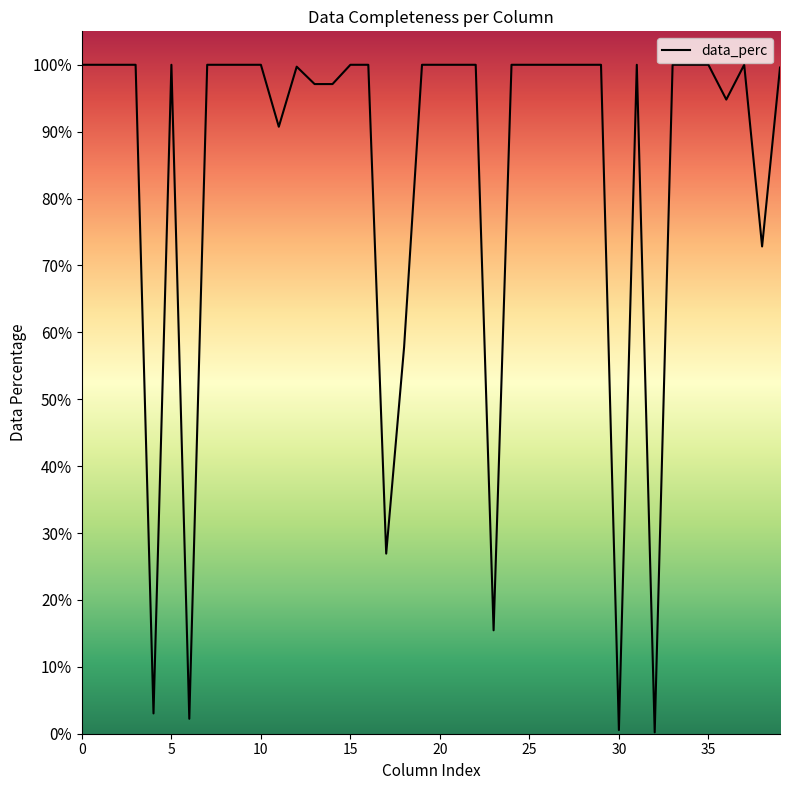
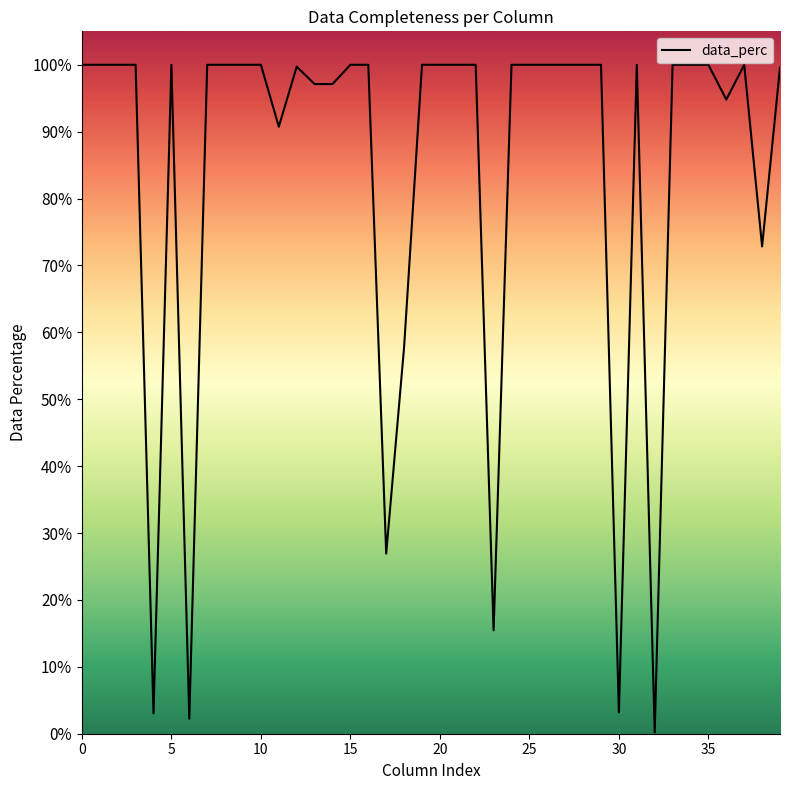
  {
    "0": "100%",
    "5": "100%",
    "10": "100%",
    "15": "100%",
    "20": "100%",
    "25": "100%",
-   "30": "1%",
+   "30": "3%",
    "35": "100%"
  }
